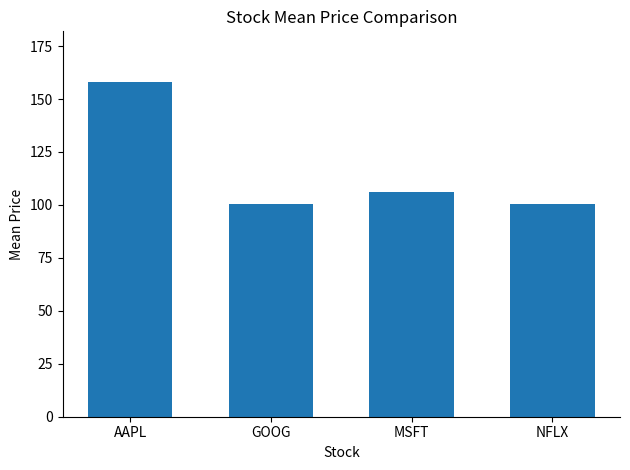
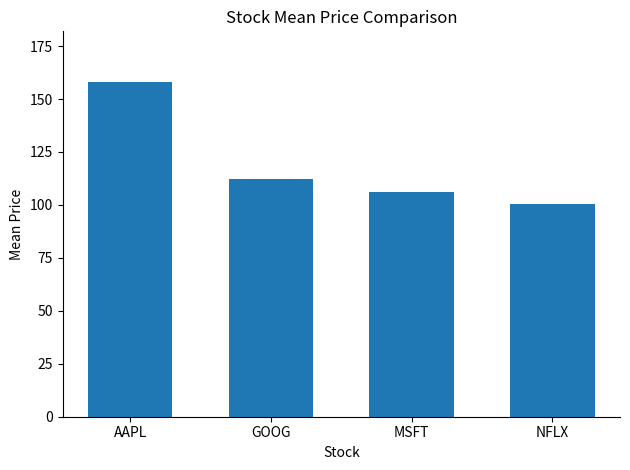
  {
    "AAPL": 158,
-   "GOOG": 101,
+   "GOOG": 112,
    "MSFT": 106,
    "NFLX": 101
  }
